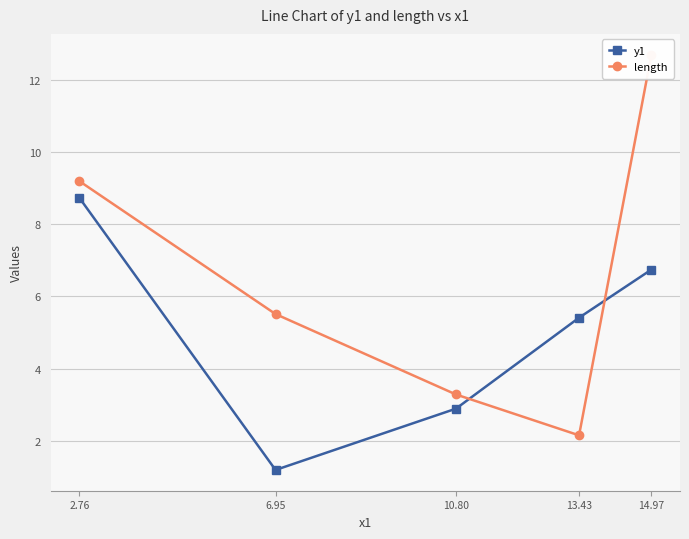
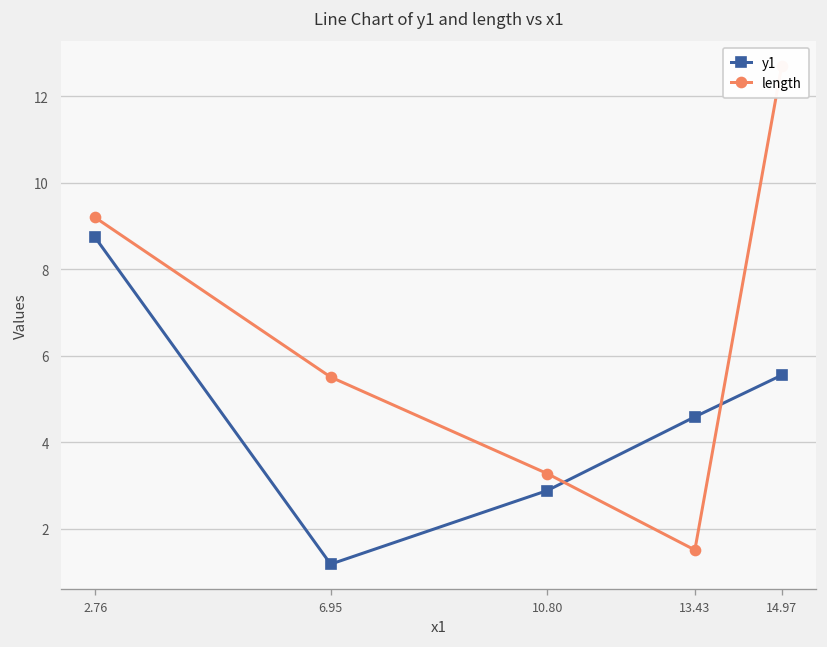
  {
    "y1": {
      "2.76": 8.7,
      "6.95": 1.2,
      "10.80": 2.9,
-     "13.43": 5.4,
-     "14.97": 6.7
+     "13.43": 4.6,
+     "14.97": 5.6
    },
    "length": {
      "2.76": 9.2,
      "6.95": 5.5,
      "10.80": 3.3,
-     "13.43": 2.1
+     "13.43": 1.5
    }
  }
